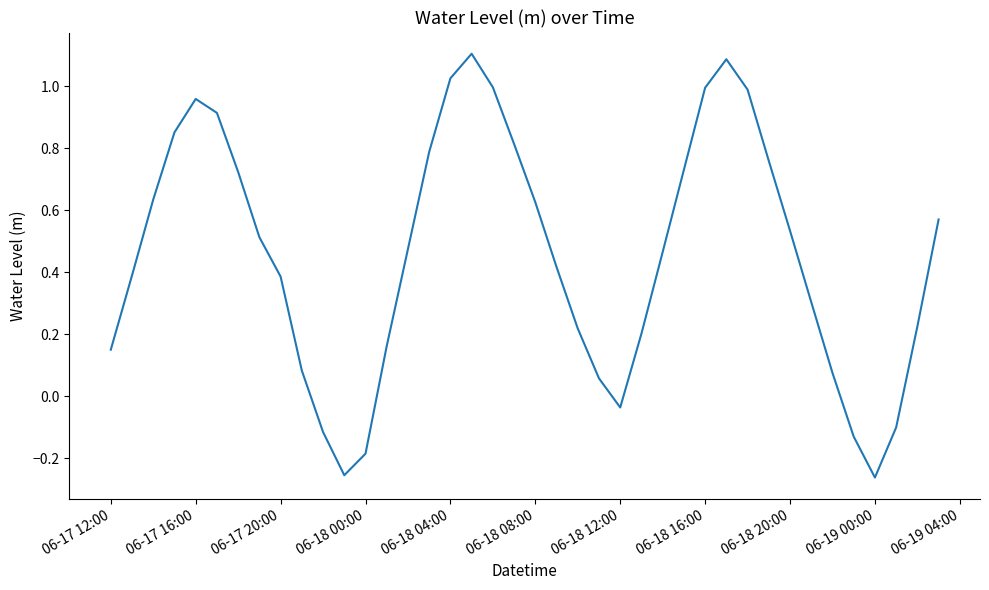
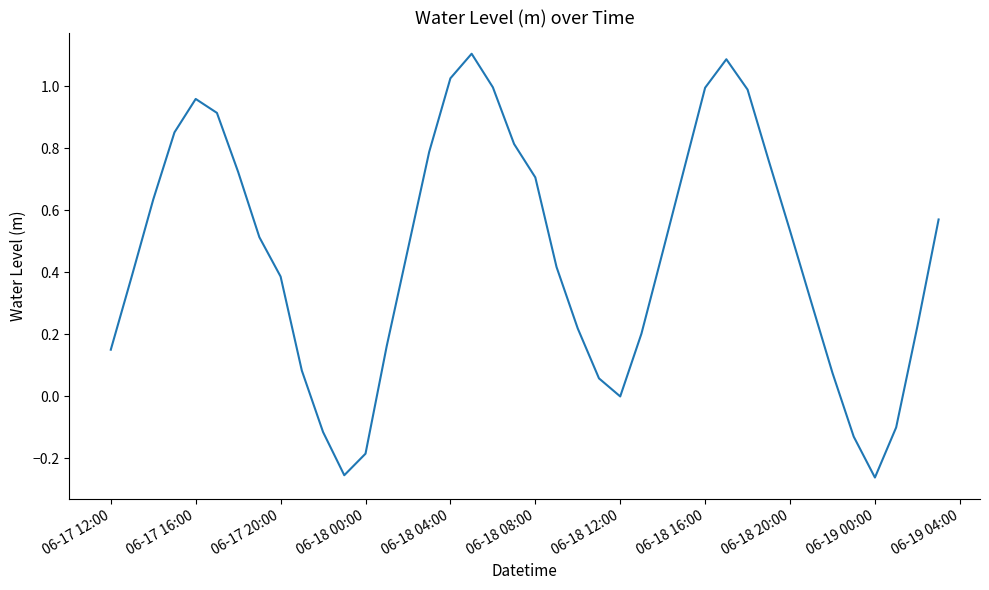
  {
    "06-17 12:00": 0.15,
    "06-17 16:00": 0.96,
    "06-17 20:00": 0.39,
    "06-18 00:00": -0.19,
    "06-18 04:00": 1.03,
-   "06-18 08:00": 0.63,
-   "06-18 12:00": -0.04,
+   "06-18 08:00": 0.71,
+   "06-18 12:00": 0.00,
    "06-18 16:00": 0.99,
    "06-18 20:00": 0.53,
    "06-19 00:00": -0.26
  }
